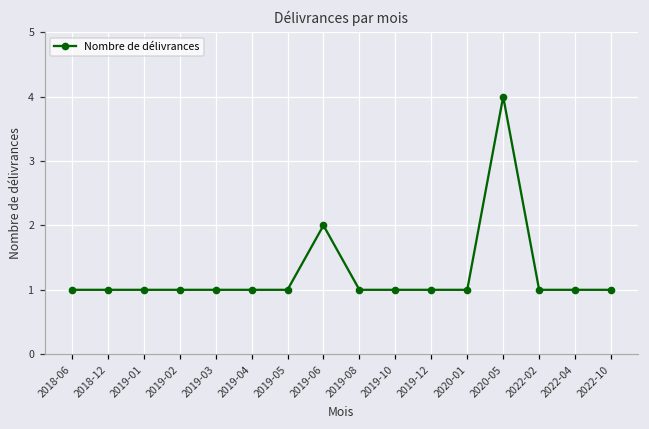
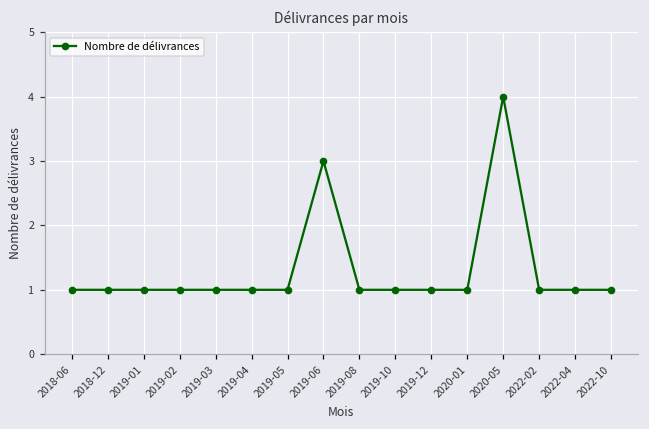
  {
    "2018-06": 1,
    "2018-12": 1,
    "2019-01": 1,
    "2019-02": 1,
    "2019-03": 1,
    "2019-04": 1,
    "2019-05": 1,
-   "2019-06": 2,
+   "2019-06": 3,
    "2019-08": 1,
    "2019-10": 1,
    "2019-12": 1,
    "2020-01": 1,
    "2020-05": 4,
    "2022-02": 1,
    "2022-04": 1,
    "2022-10": 1
  }
